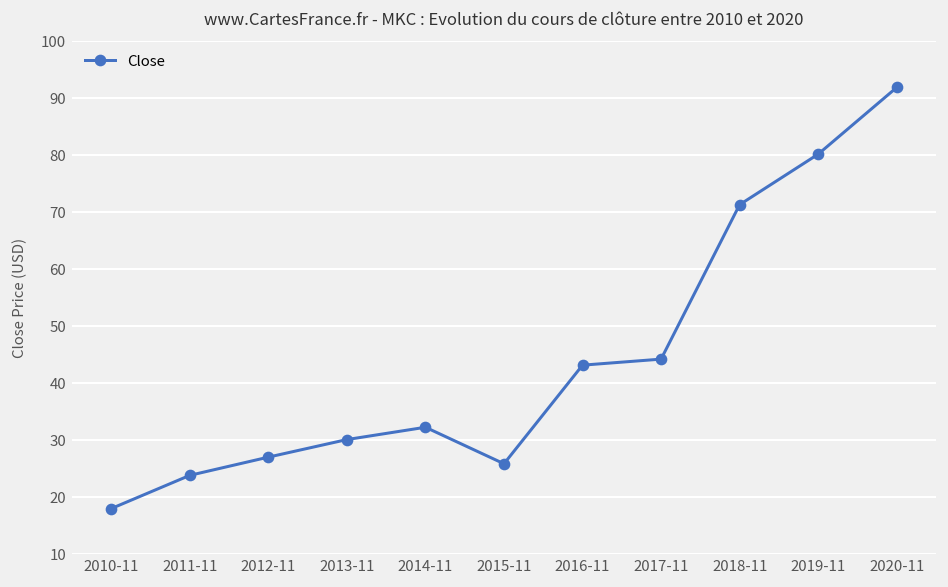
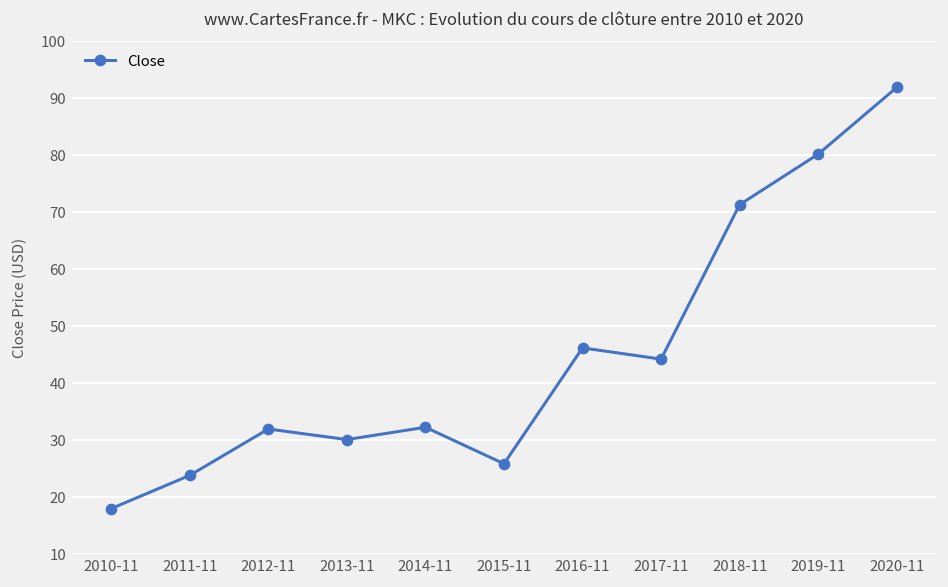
  {
    "2010-11": 18,
    "2011-11": 24,
-   "2012-11": 27,
+   "2012-11": 32,
    "2013-11": 30,
    "2014-11": 32,
    "2015-11": 26,
-   "2016-11": 43,
+   "2016-11": 46,
    "2017-11": 44,
    "2018-11": 71,
    "2019-11": 80,
    "2020-11": 92
  }
